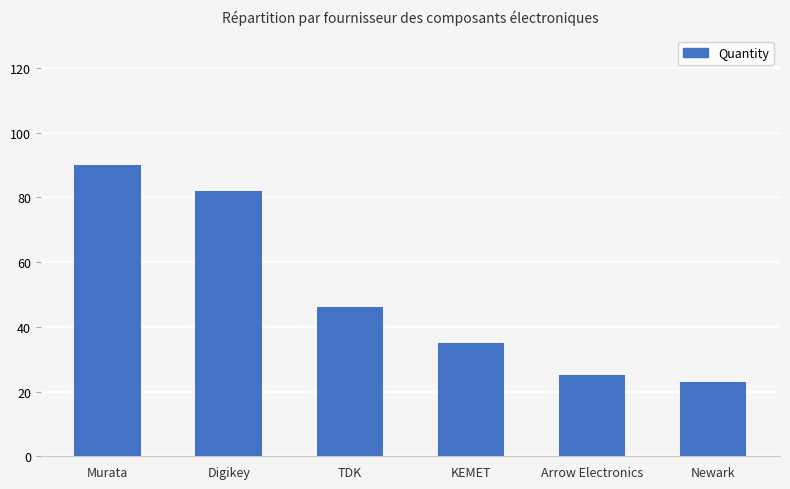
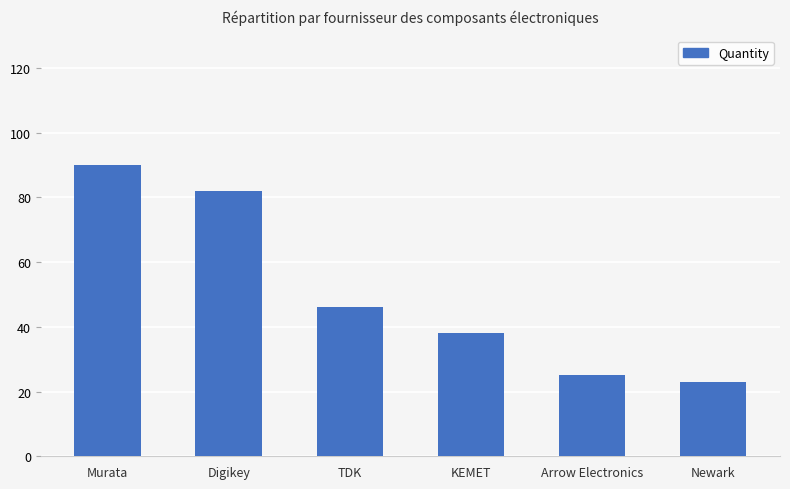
  {
    "Murata": 90,
    "Digikey": 82,
    "TDK": 46,
-   "KEMET": 35,
+   "KEMET": 38,
    "Arrow Electronics": 25,
    "Newark": 23
  }
